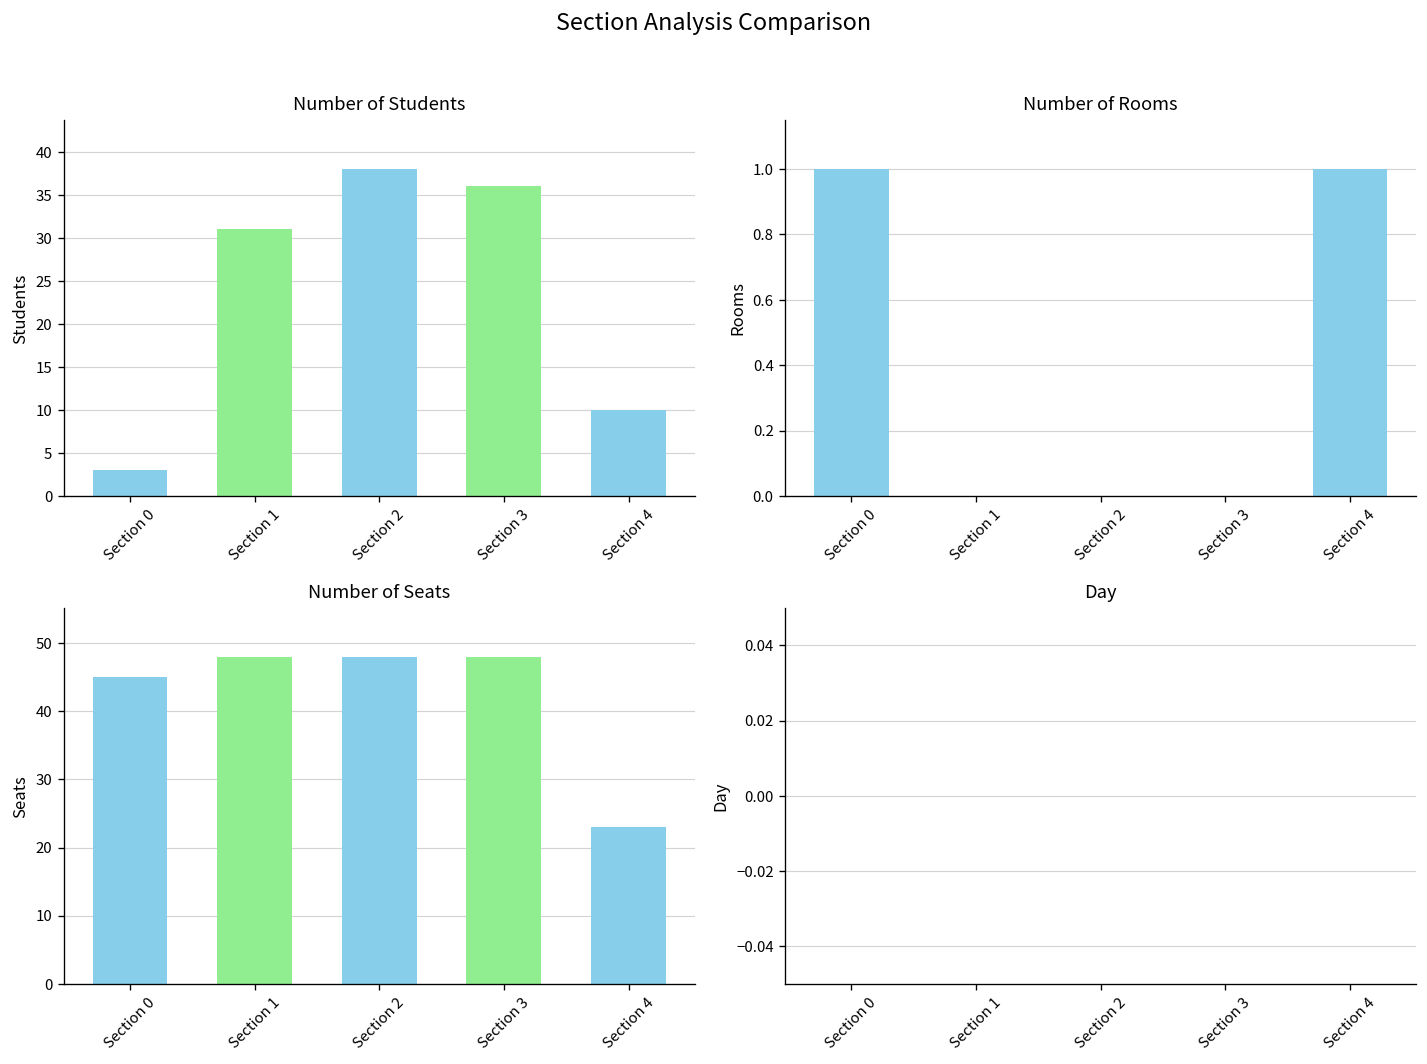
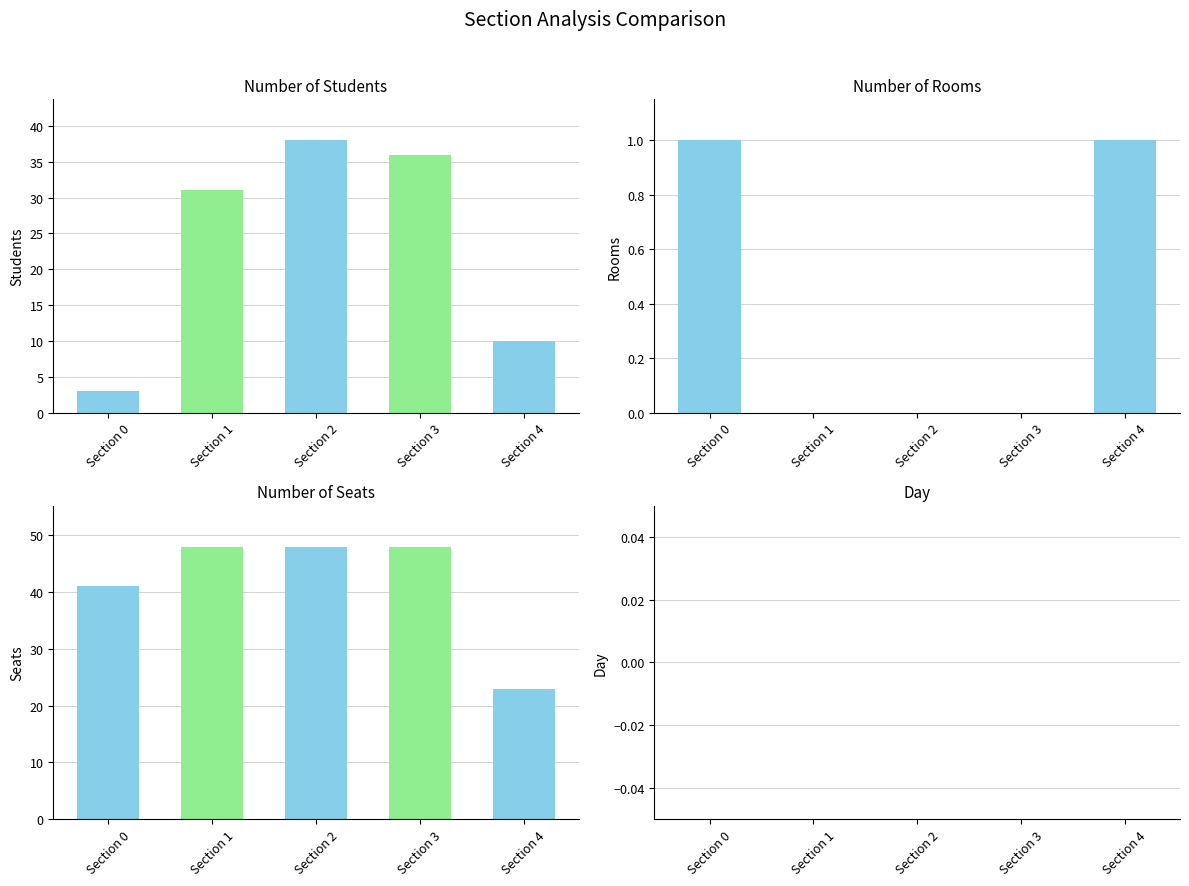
  {
    "Number of Students": {
      "Section 0": 3,
      "Section 1": 31,
      "Section 2": 38,
      "Section 3": 36,
      "Section 4": 10
    },
    "Number of Rooms": {
      "Section 0": 1.00,
      "Section 1": 0.00,
      "Section 2": 0.00,
      "Section 3": 0.00,
      "Section 4": 1.00
    },
    "Number of Seats": {
-     "Section 0": 45,
+     "Section 0": 41,
      "Section 1": 48,
      "Section 2": 48,
      "Section 3": 48,
      "Section 4": 23
    },
    "Day": {
      "Section 0": 0.000,
      "Section 1": 0.000,
      "Section 2": 0.000,
      "Section 3": 0.000,
      "Section 4": 0.000
    }
  }
